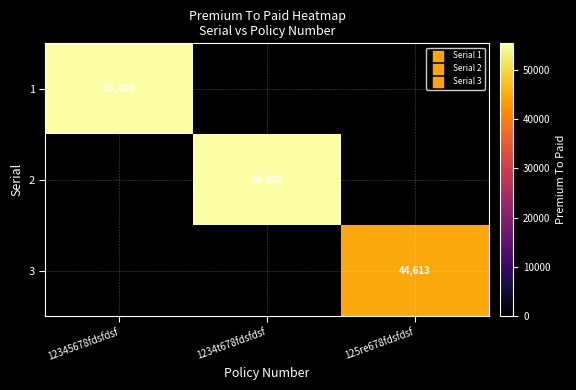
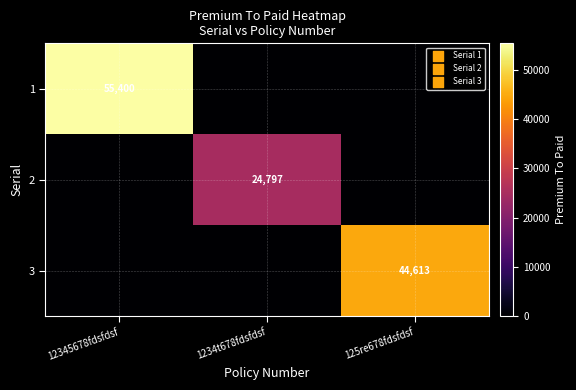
  {
    "1": {
      "12345678fdsfdsf": "55,400"
    },
    "2": {
-     "1234t678fdsfdsf": "55,400"
+     "1234t678fdsfdsf": "24,797"
    },
    "3": {
      "125re678fdsfdsf": "44,613"
    }
  }
